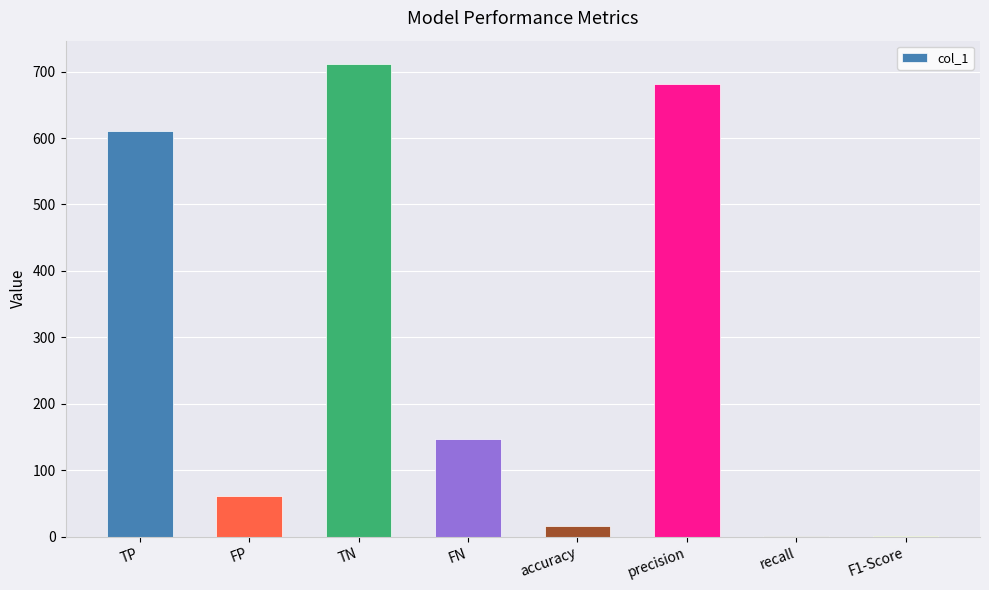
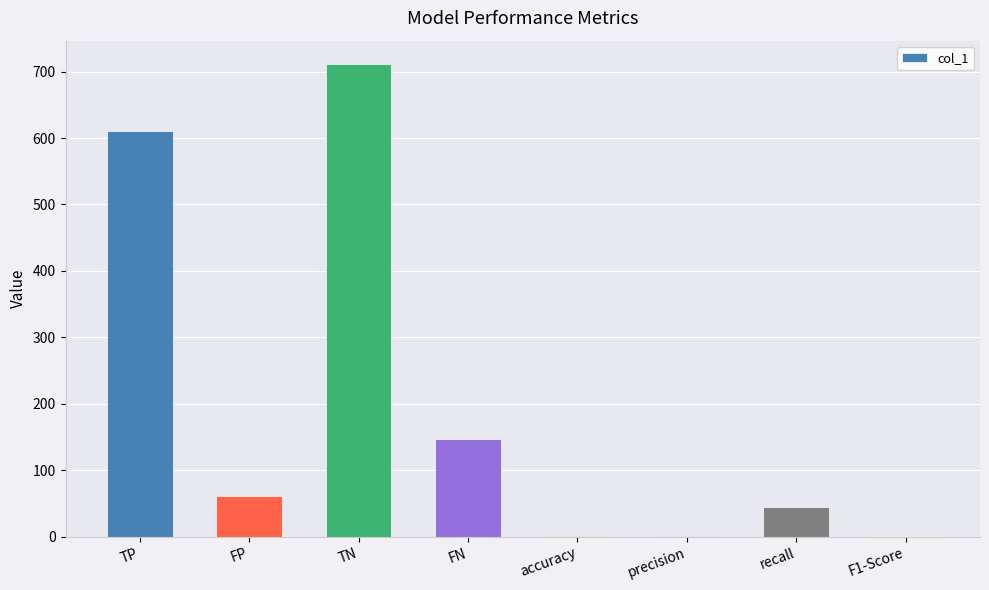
  {
    "TP": 610,
    "FP": 60,
    "TN": 710,
    "FN": 150,
-   "accuracy": 20,
-   "precision": 680,
-   "recall": 0
+   "accuracy": 0,
+   "precision": 0,
+   "recall": 40
  }
